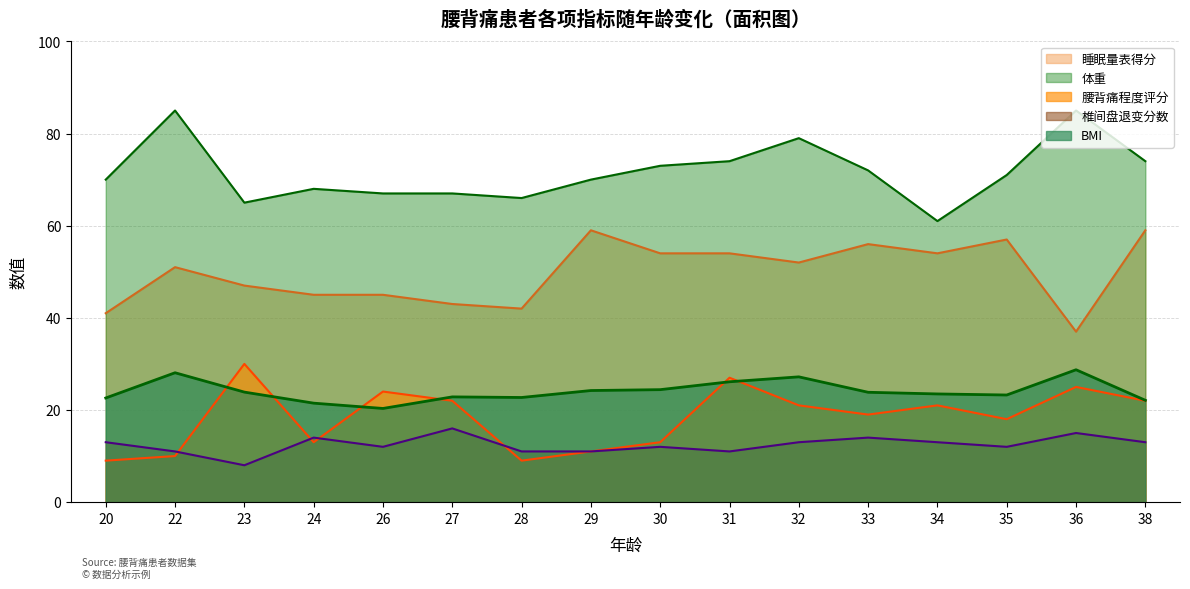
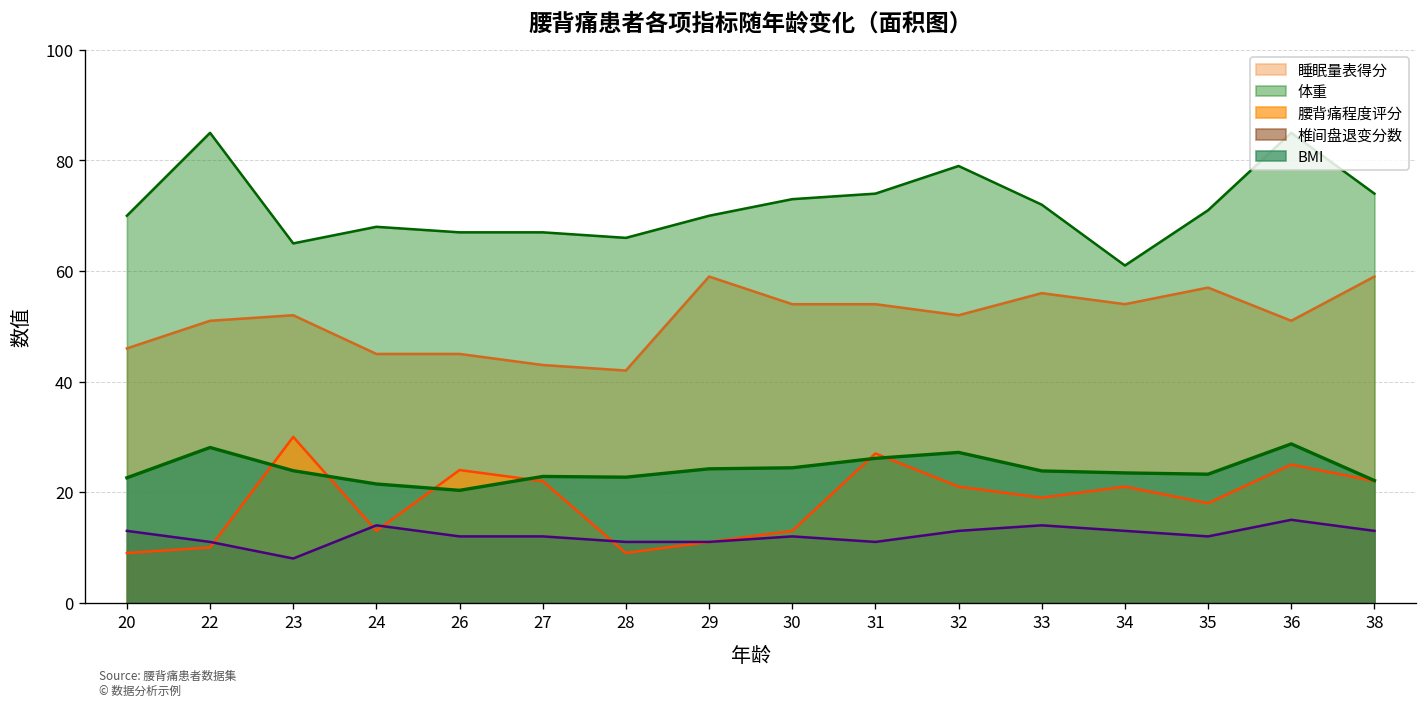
  {
    "睡眠量表得分": {
-     "20": 41,
+     "20": 46,
      "22": 51,
-     "23": 47,
+     "23": 52,
      "24": 45,
      "26": 45,
      "27": 43,
      "28": 42,
      "29": 59,
      "30": 54,
      "31": 54,
      "32": 52,
      "33": 56,
      "34": 54,
      "35": 57,
-     "36": 37,
+     "36": 51,
      "38": 59
    },
    "腰背痛程度评分": {
      "20": 9,
      "22": 10,
      "23": 30,
      "24": 13,
      "26": 24,
      "27": 22,
      "28": 9,
      "30": 13,
      "31": 27,
      "32": 21,
      "33": 19,
      "34": 21,
      "35": 18,
      "36": 25
    },
    "椎间盘退变分数": {
      "20": 13,
      "22": 11,
      "23": 8,
      "24": 14,
      "26": 12,
-     "27": 16,
+     "27": 12,
      "28": 11,
      "30": 12,
      "31": 11,
      "32": 13,
      "33": 14,
      "34": 13,
      "35": 12,
      "36": 15,
      "38": 13
    }
  }
